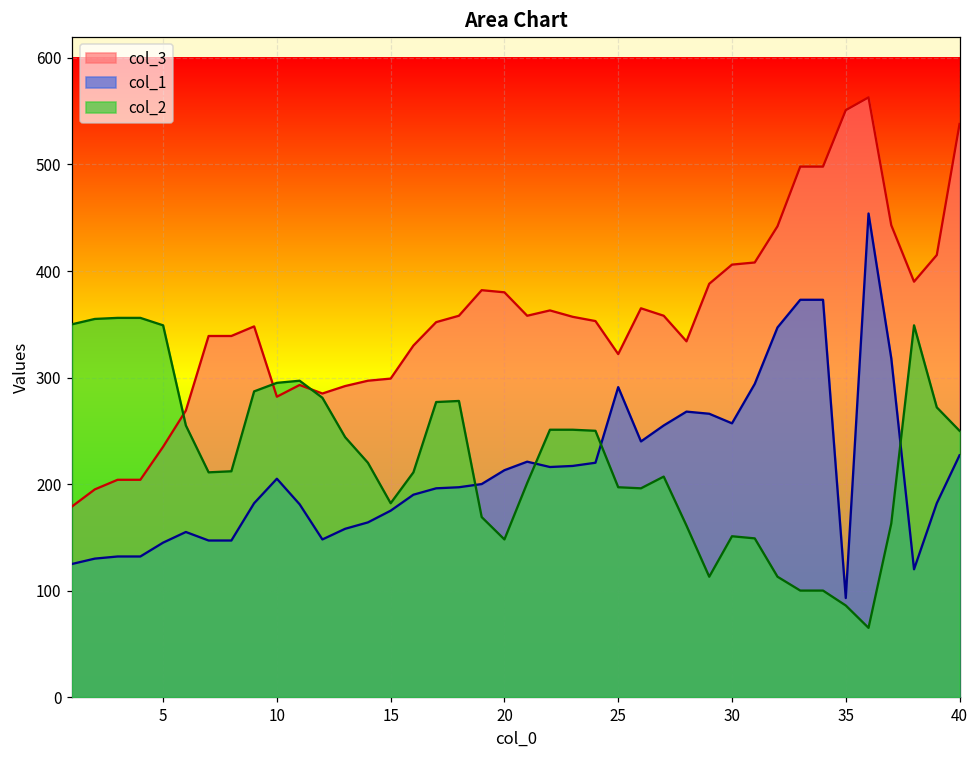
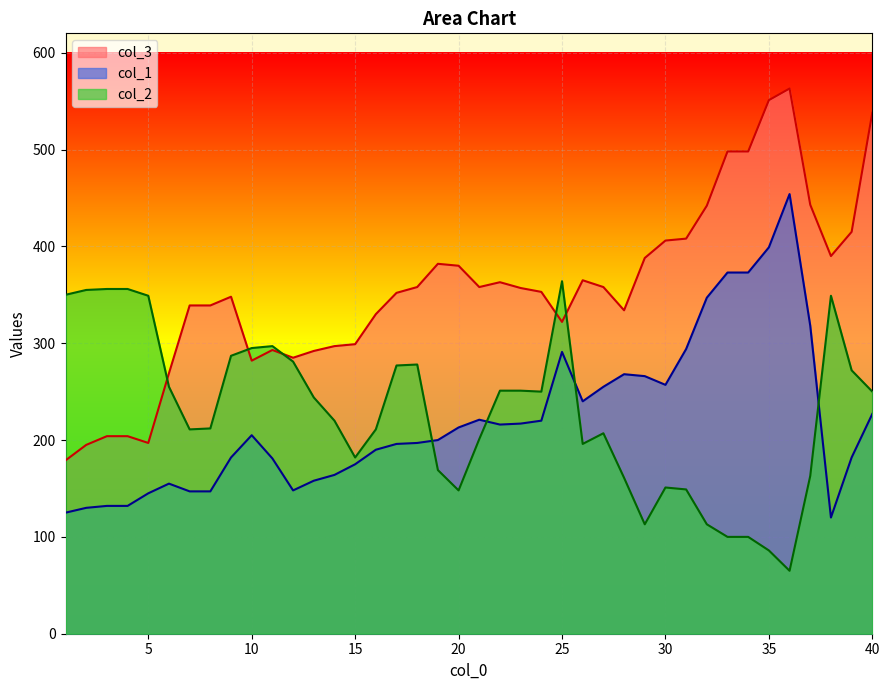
  {
    "col_3": {
-     "5": 240,
+     "5": 200,
      "10": 280,
      "15": 300,
      "20": 380,
      "25": 320,
      "30": 410,
      "35": 550,
      "40": 540
    },
    "col_1": {
      "5": 150,
      "10": 210,
      "15": 180,
      "20": 210,
      "25": 290,
      "30": 260,
-     "35": 90,
+     "35": 400,
      "40": 230
    },
    "col_2": {
      "5": 350,
      "10": 300,
      "15": 180,
      "20": 150,
-     "25": 200,
+     "25": 360,
      "30": 150,
      "35": 90,
      "40": 250
    }
  }
